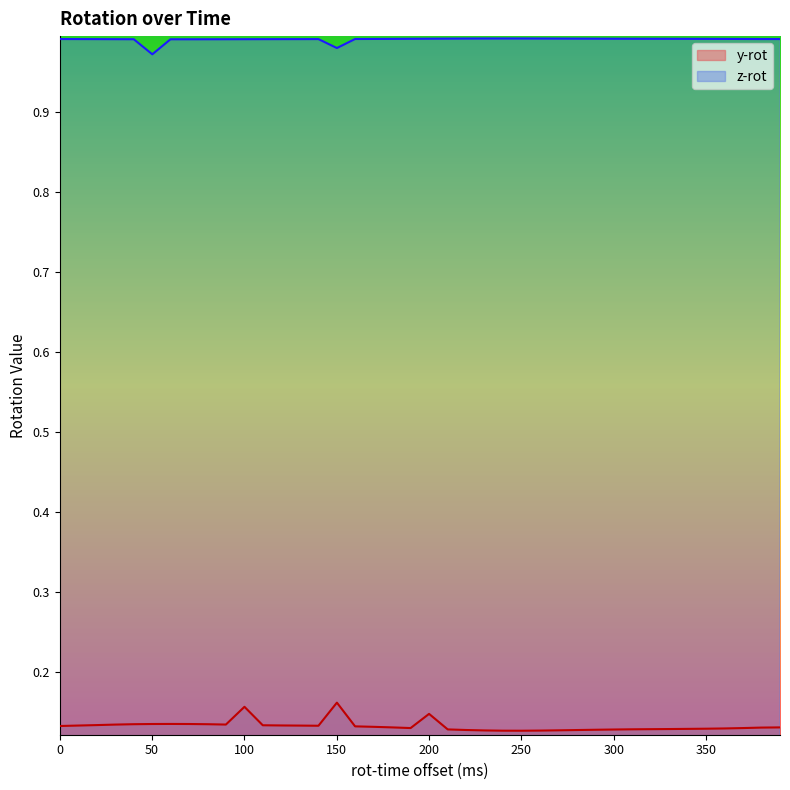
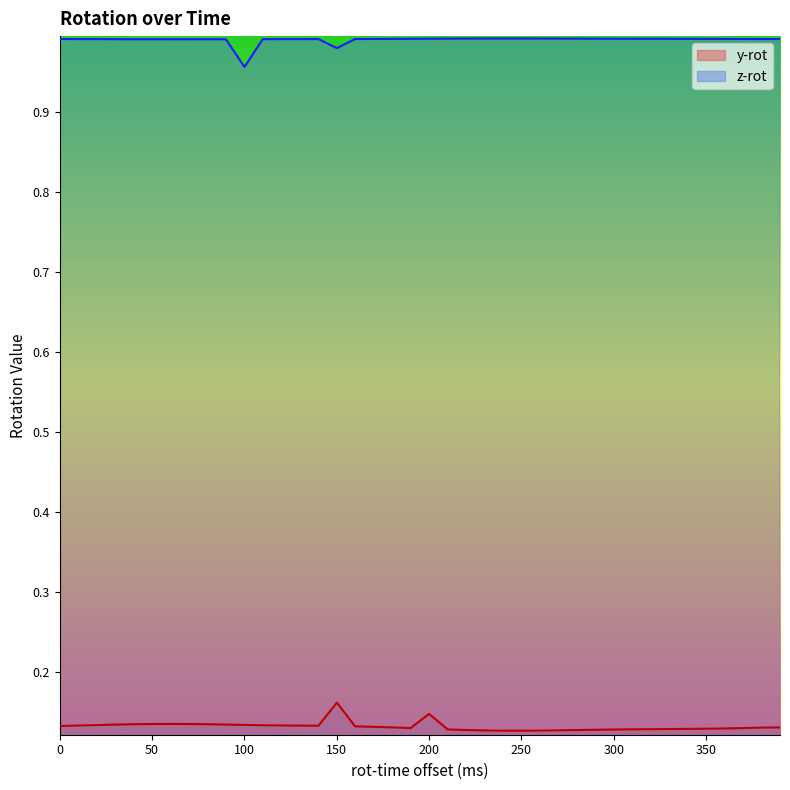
  {
    "y-rot": {
      "0": 0.13,
      "50": 0.14,
-     "100": 0.16,
+     "100": 0.13,
      "150": 0.16,
      "200": 0.15,
      "250": 0.13,
      "300": 0.13
    },
    "z-rot": {
      "0": 0.99,
-     "50": 0.97,
-     "100": 0.99,
+     "50": 0.99,
+     "100": 0.96,
      "150": 0.98,
      "200": 0.99,
      "250": 0.99,
      "300": 0.99
    }
  }
